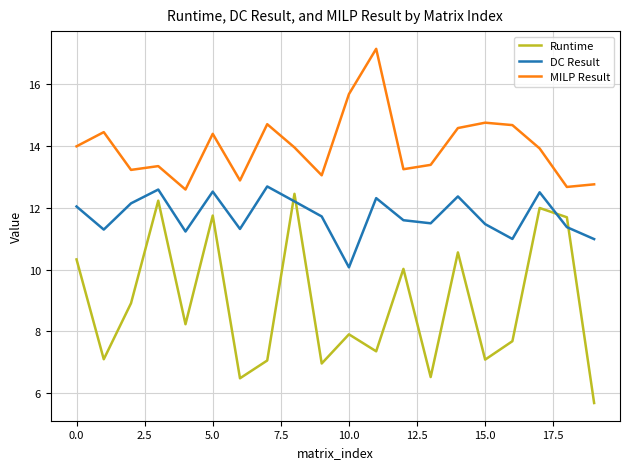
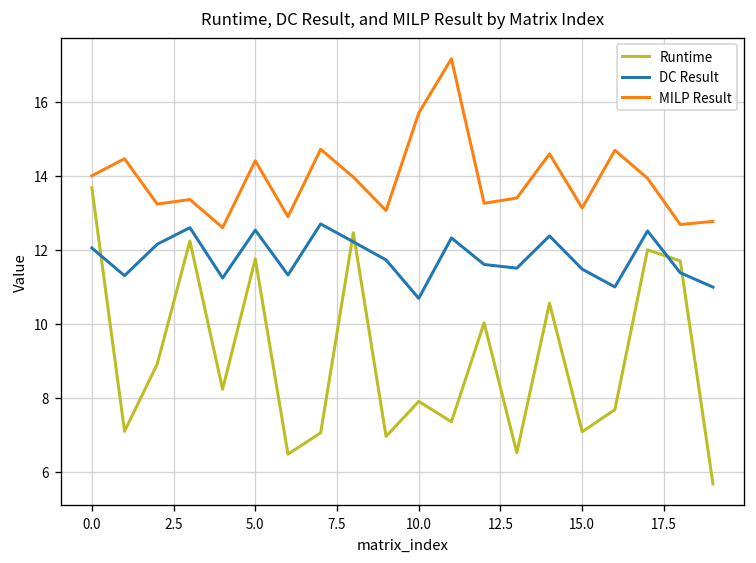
  {
    "Runtime": {
-     "0.0": 10.3,
+     "0.0": 13.7,
      "5.0": 11.8,
      "10.0": 7.9,
      "15.0": 7.1
    },
    "DC Result": {
      "0.0": 12.0,
      "5.0": 12.5,
-     "10.0": 10.1,
+     "10.0": 10.7,
      "15.0": 11.5
    },
    "MILP Result": {
      "0.0": 14.0,
      "5.0": 14.4,
      "10.0": 15.7,
-     "15.0": 14.8
+     "15.0": 13.1
    }
  }
